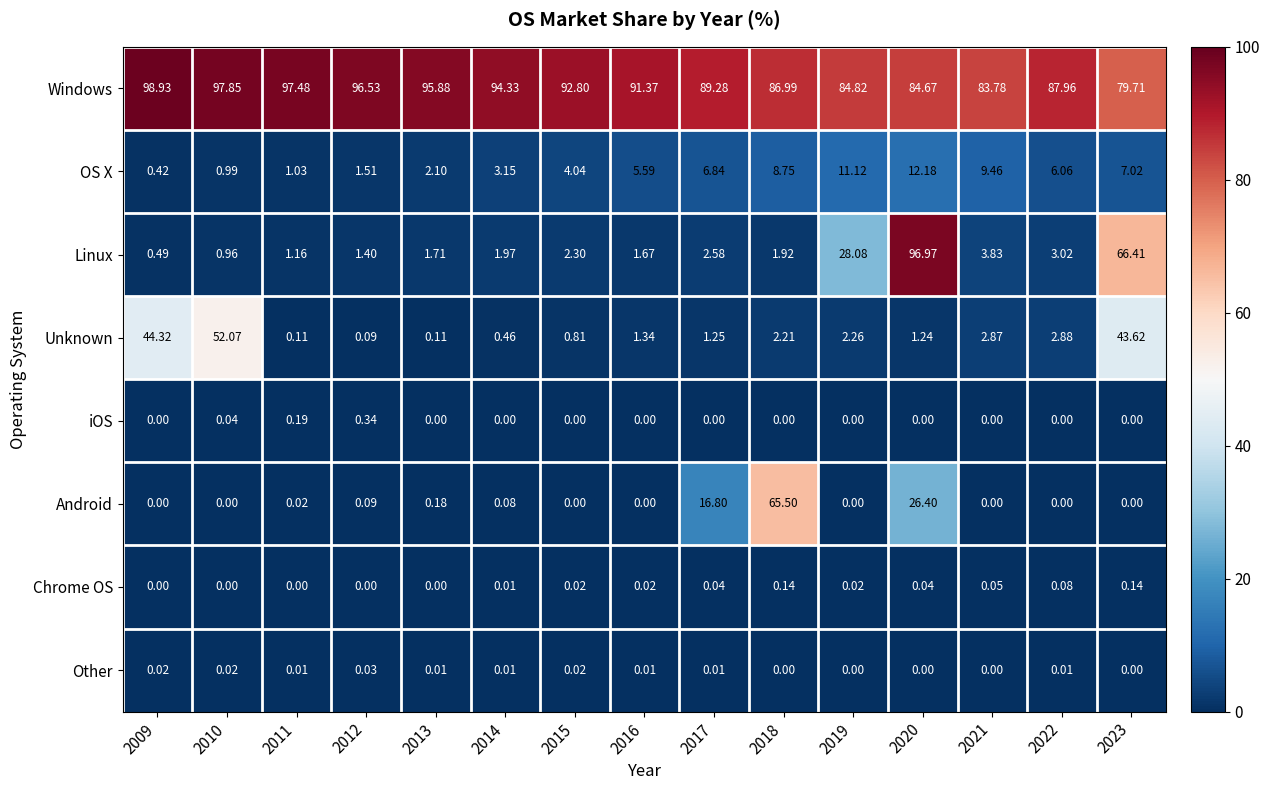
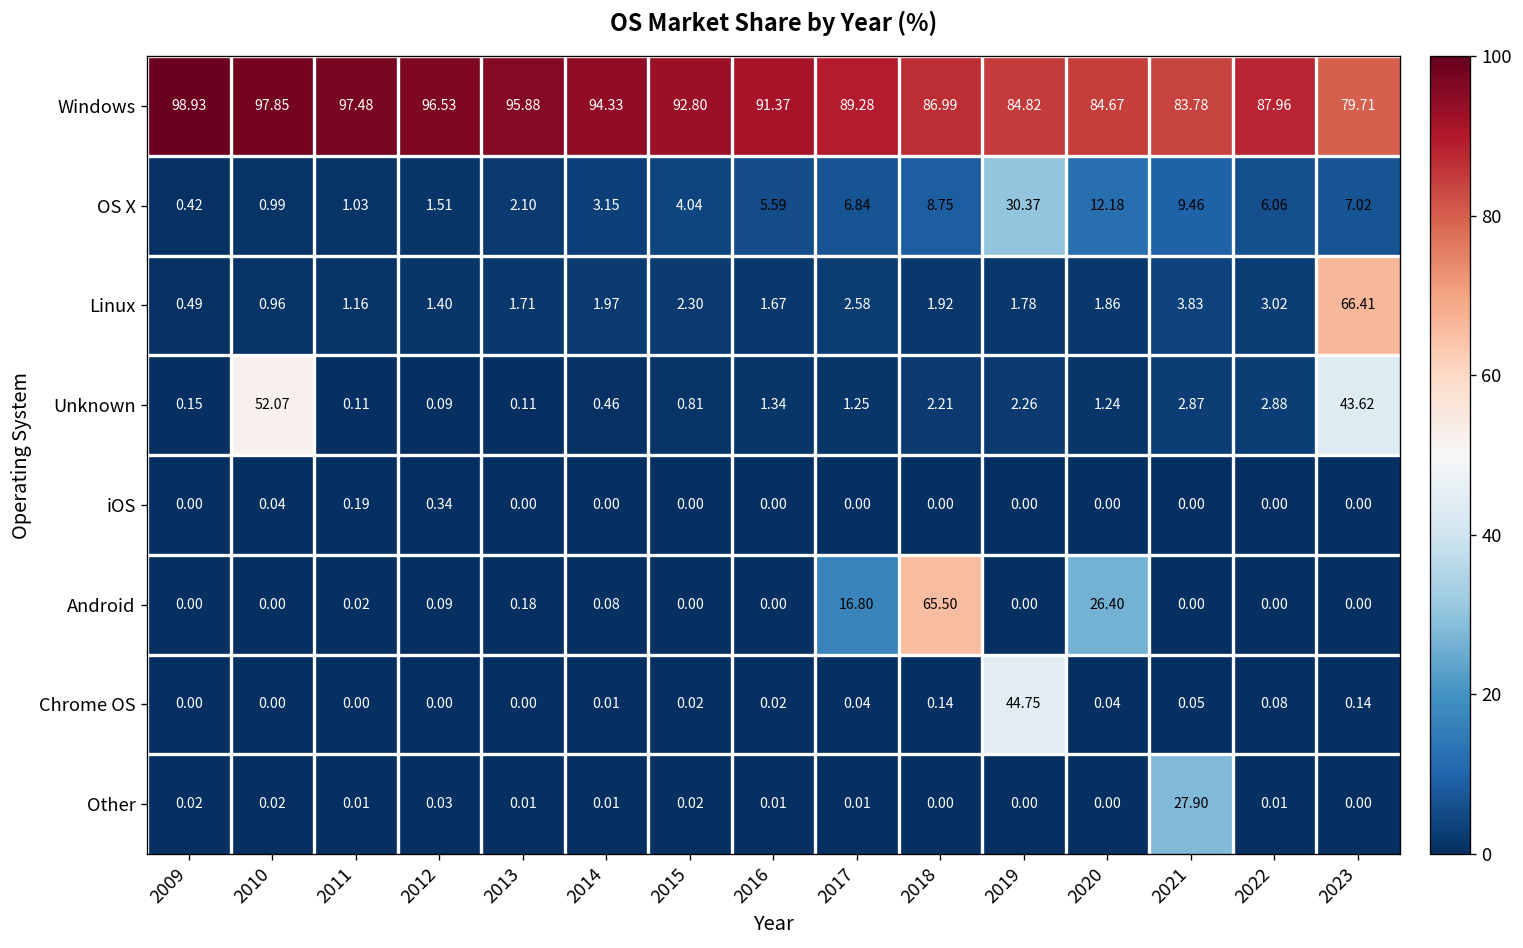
  {
    "Windows": {
      "2009": 98.93,
      "2010": 97.85,
      "2011": 97.48,
      "2012": 96.53,
      "2013": 95.88,
      "2014": 94.33,
      "2015": 92.80,
      "2016": 91.37,
      "2017": 89.28,
      "2018": 86.99,
      "2019": 84.82,
      "2020": 84.67,
      "2021": 83.78,
      "2022": 87.96,
      "2023": 79.71
    },
    "OS X": {
      "2009": 0.42,
      "2010": 0.99,
      "2011": 1.03,
      "2012": 1.51,
      "2013": 2.10,
      "2014": 3.15,
      "2015": 4.04,
      "2016": 5.59,
      "2017": 6.84,
      "2018": 8.75,
-     "2019": 11.12,
+     "2019": 30.37,
      "2020": 12.18,
      "2021": 9.46,
      "2022": 6.06,
      "2023": 7.02
    },
    "Linux": {
      "2009": 0.49,
      "2010": 0.96,
      "2011": 1.16,
      "2012": 1.40,
      "2013": 1.71,
      "2014": 1.97,
      "2015": 2.30,
      "2016": 1.67,
      "2017": 2.58,
      "2018": 1.92,
-     "2019": 28.08,
-     "2020": 96.97,
+     "2019": 1.78,
+     "2020": 1.86,
      "2021": 3.83,
      "2022": 3.02,
      "2023": 66.41
    },
    "Unknown": {
-     "2009": 44.32,
+     "2009": 0.15,
      "2010": 52.07,
      "2011": 0.11,
      "2012": 0.09,
      "2013": 0.11,
      "2014": 0.46,
      "2015": 0.81,
      "2016": 1.34,
      "2017": 1.25,
      "2018": 2.21,
      "2019": 2.26,
      "2020": 1.24,
      "2021": 2.87,
      "2022": 2.88,
      "2023": 43.62
    },
    "iOS": {
      "2009": 0.00,
      "2010": 0.04,
      "2011": 0.19,
      "2012": 0.34,
      "2013": 0.00,
      "2014": 0.00,
      "2015": 0.00,
      "2016": 0.00,
      "2017": 0.00,
      "2018": 0.00,
      "2019": 0.00,
      "2020": 0.00,
      "2021": 0.00,
      "2022": 0.00,
      "2023": 0.00
    },
    "Android": {
      "2009": 0.00,
      "2010": 0.00,
      "2011": 0.02,
      "2012": 0.09,
      "2013": 0.18,
      "2014": 0.08,
      "2015": 0.00,
      "2016": 0.00,
      "2017": 16.80,
      "2018": 65.50,
      "2019": 0.00,
      "2020": 26.40,
      "2021": 0.00,
      "2022": 0.00,
      "2023": 0.00
    },
    "Chrome OS": {
      "2009": 0.00,
      "2010": 0.00,
      "2011": 0.00,
      "2012": 0.00,
      "2013": 0.00,
      "2014": 0.01,
      "2015": 0.02,
      "2016": 0.02,
      "2017": 0.04,
      "2018": 0.14,
-     "2019": 0.02,
+     "2019": 44.75,
      "2020": 0.04,
      "2021": 0.05,
      "2022": 0.08,
      "2023": 0.14
    },
    "Other": {
      "2009": 0.02,
      "2010": 0.02,
      "2011": 0.01,
      "2012": 0.03,
      "2013": 0.01,
      "2014": 0.01,
      "2015": 0.02,
      "2016": 0.01,
      "2017": 0.01,
      "2018": 0.00,
      "2019": 0.00,
      "2020": 0.00,
-     "2021": 0.00,
+     "2021": 27.90,
      "2022": 0.01,
      "2023": 0.00
    }
  }
